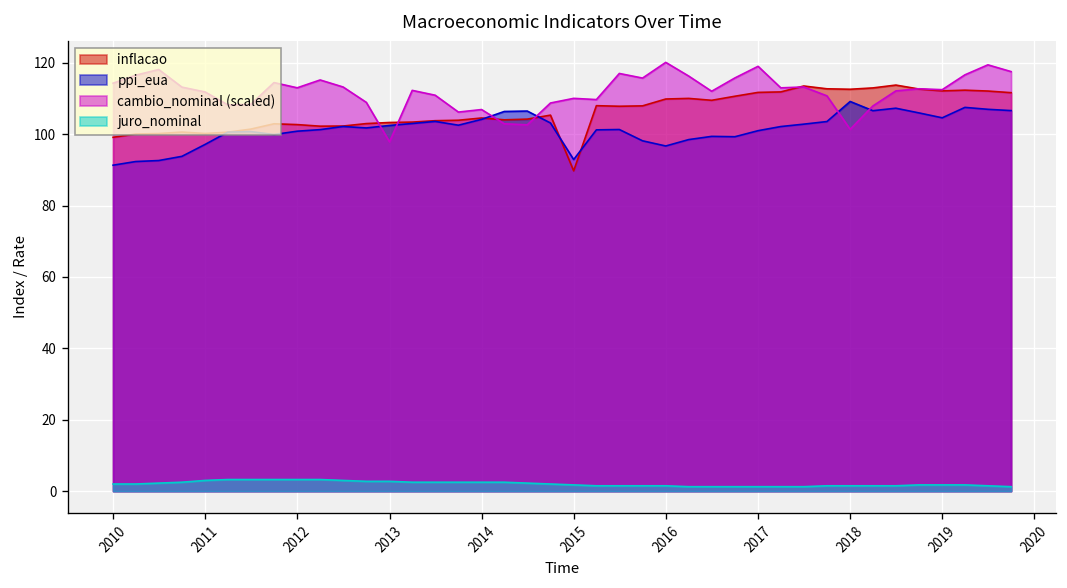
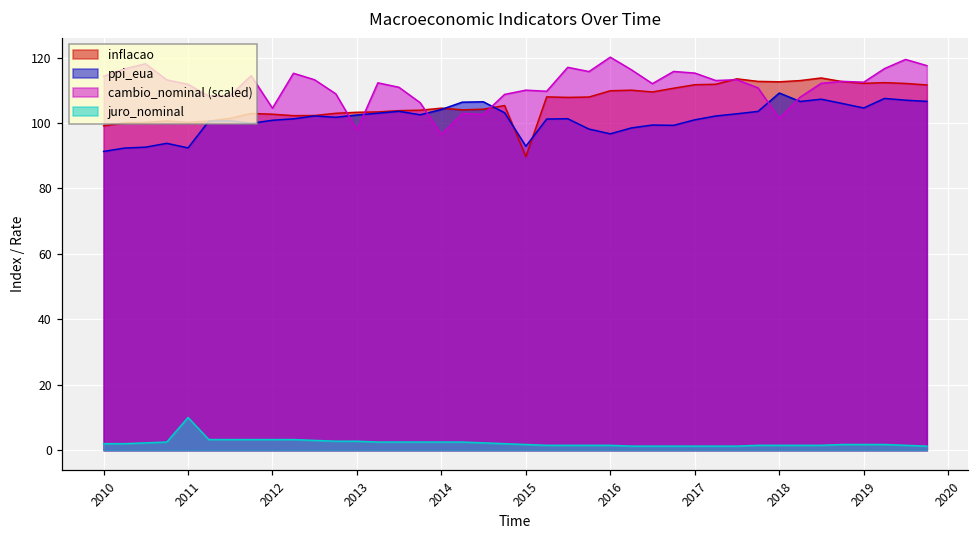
  {
    "inflacao": {
      "2010": 99,
      "2011": 100,
      "2012": 103,
      "2015": 90,
      "2016": 110,
      "2017": 112,
      "2018": 113
    },
    "ppi_eua": {
      "2010": 91,
-     "2011": 97,
+     "2011": 92,
      "2012": 101,
      "2015": 93,
      "2016": 97,
      "2017": 101,
      "2018": 109,
      "2019": 105
    },
    "cambio_nominal (scaled)": {
-     "2012": 113,
+     "2012": 105,
      "2013": 98,
-     "2014": 107,
+     "2014": 97,
      "2015": 110,
      "2016": 120,
-     "2017": 119,
+     "2017": 115,
      "2018": 101
    },
    "juro_nominal": {
      "2010": 2,
-     "2011": 3,
+     "2011": 10,
      "2012": 3,
      "2013": 3,
      "2014": 3,
      "2015": 2,
      "2016": 2,
      "2017": 1,
      "2018": 2,
      "2019": 2
    }
  }
